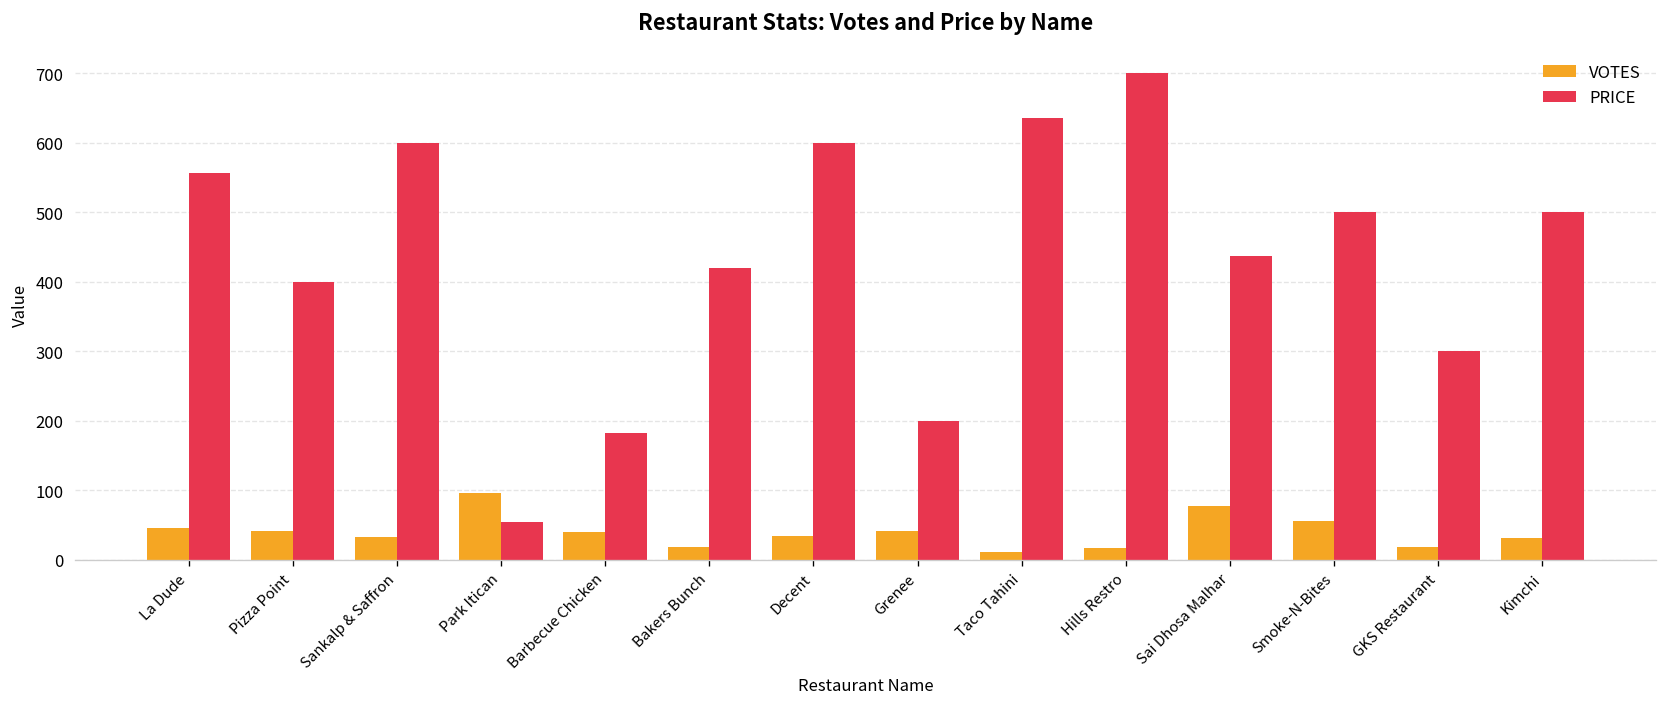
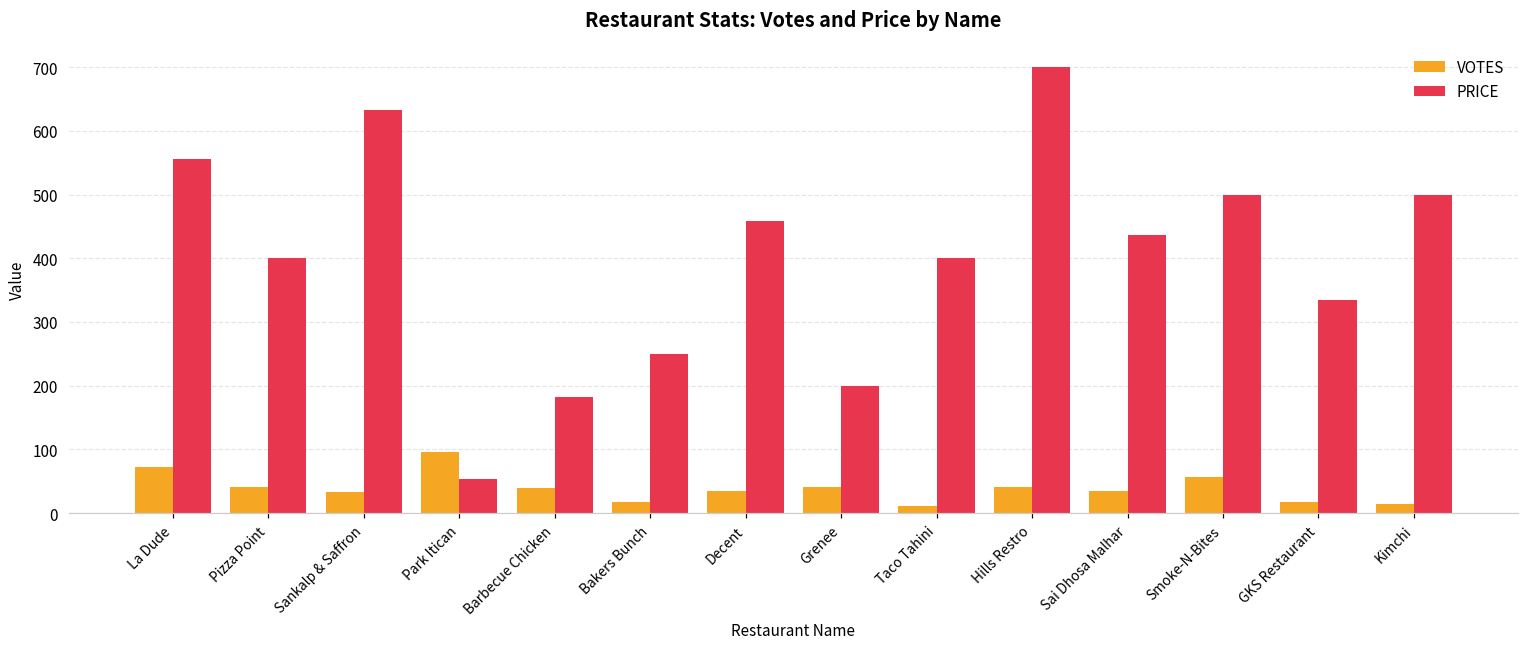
  {
    "VOTES": {
-     "La Dude": 50,
+     "La Dude": 70,
      "Pizza Point": 40,
      "Sankalp & Saffron": 30,
      "Park Itican": 100,
      "Barbecue Chicken": 40,
      "Bakers Bunch": 20,
      "Decent": 40,
      "Grenee": 40,
      "Taco Tahini": 10,
-     "Hills Restro": 20,
-     "Sai Dhosa Malhar": 80,
+     "Hills Restro": 40,
+     "Sai Dhosa Malhar": 40,
      "Smoke-N-Bites": 60,
      "GKS Restaurant": 20,
-     "Kimchi": 30
+     "Kimchi": 10
    },
    "PRICE": {
      "La Dude": 560,
      "Pizza Point": 400,
-     "Sankalp & Saffron": 600,
+     "Sankalp & Saffron": 630,
      "Park Itican": 50,
      "Barbecue Chicken": 180,
-     "Bakers Bunch": 420,
-     "Decent": 600,
+     "Bakers Bunch": 250,
+     "Decent": 460,
      "Grenee": 200,
-     "Taco Tahini": 640,
+     "Taco Tahini": 400,
      "Hills Restro": 700,
      "Sai Dhosa Malhar": 440,
      "Smoke-N-Bites": 500,
-     "GKS Restaurant": 300,
+     "GKS Restaurant": 330,
      "Kimchi": 500
    }
  }
